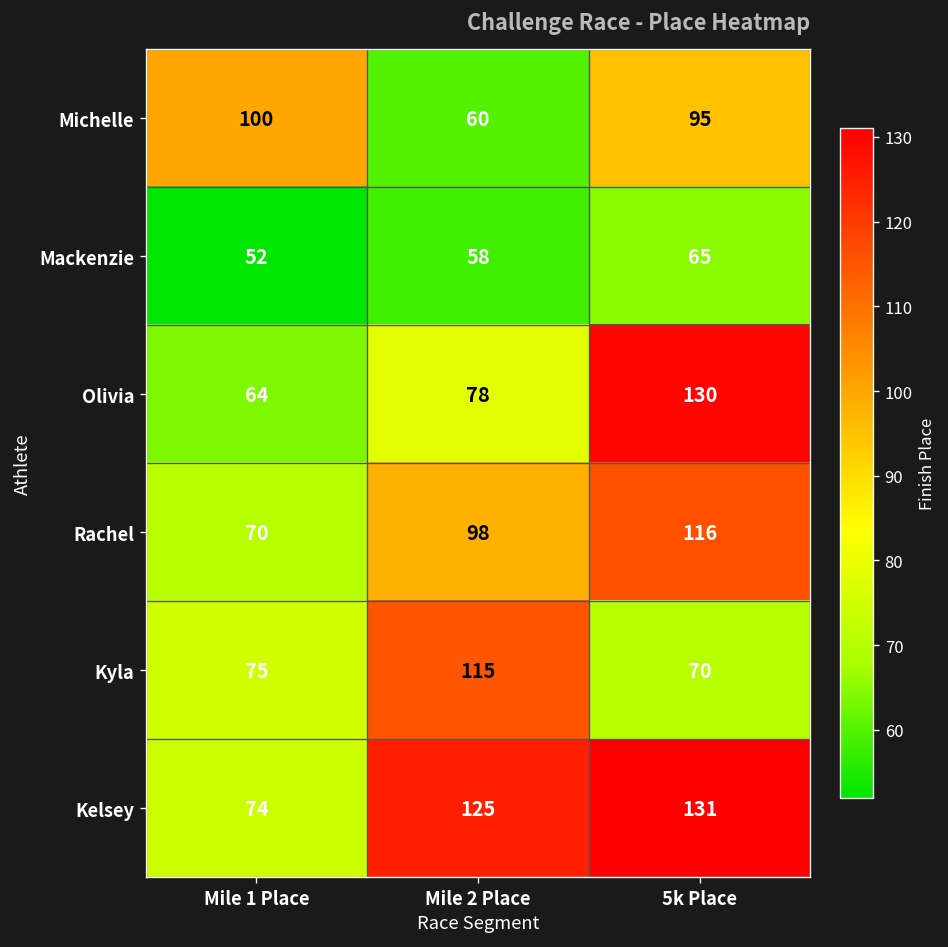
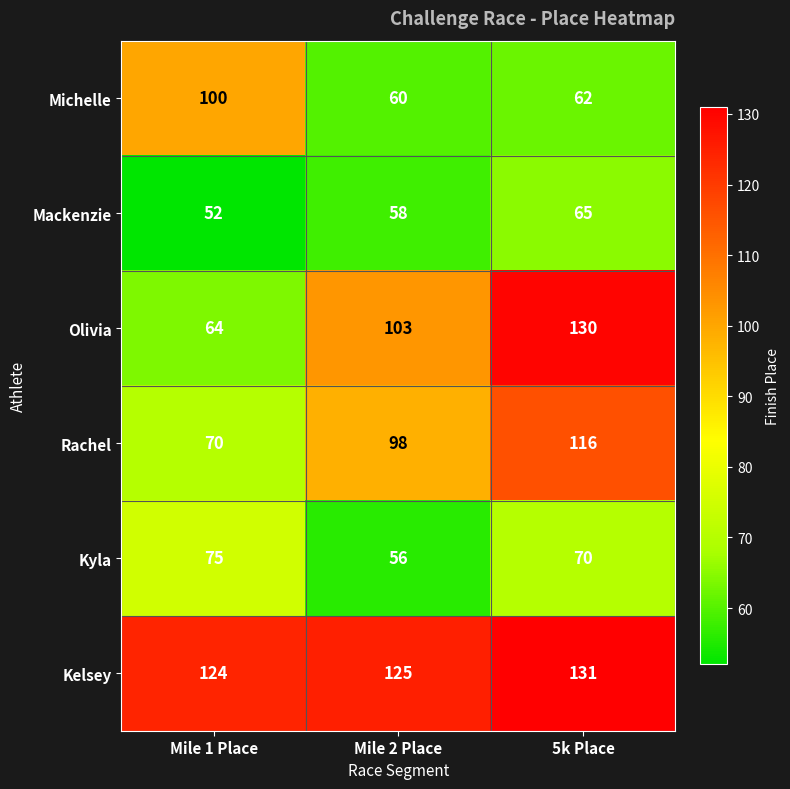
  {
    "Michelle": {
      "Mile 1 Place": 100,
      "Mile 2 Place": 60,
-     "5k Place": 95
+     "5k Place": 62
    },
    "Mackenzie": {
      "Mile 1 Place": 52,
      "Mile 2 Place": 58,
      "5k Place": 65
    },
    "Olivia": {
      "Mile 1 Place": 64,
-     "Mile 2 Place": 78,
+     "Mile 2 Place": 103,
      "5k Place": 130
    },
    "Rachel": {
      "Mile 1 Place": 70,
      "Mile 2 Place": 98,
      "5k Place": 116
    },
    "Kyla": {
      "Mile 1 Place": 75,
-     "Mile 2 Place": 115,
+     "Mile 2 Place": 56,
      "5k Place": 70
    },
    "Kelsey": {
-     "Mile 1 Place": 74,
+     "Mile 1 Place": 124,
      "Mile 2 Place": 125,
      "5k Place": 131
    }
  }
